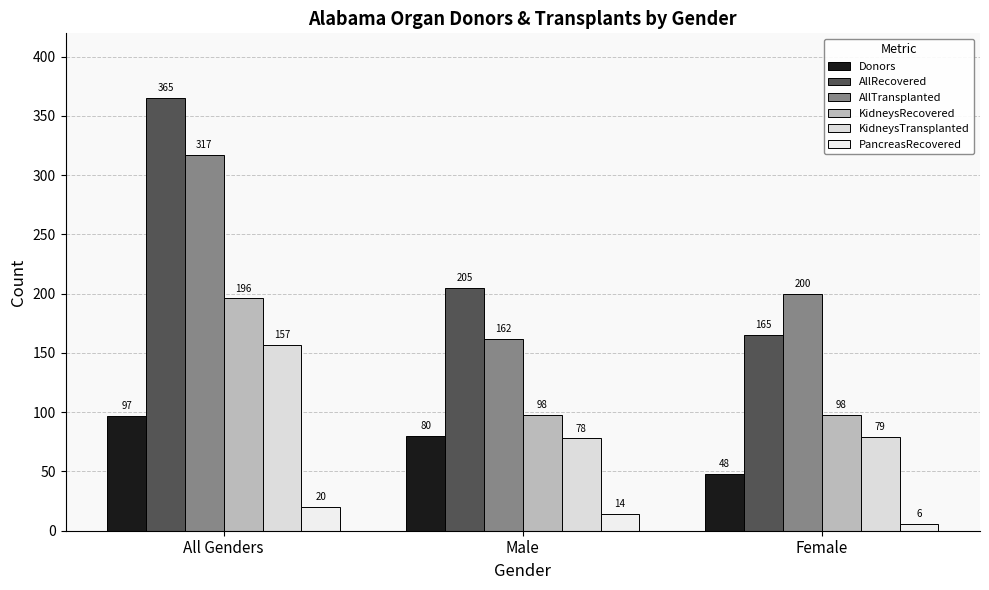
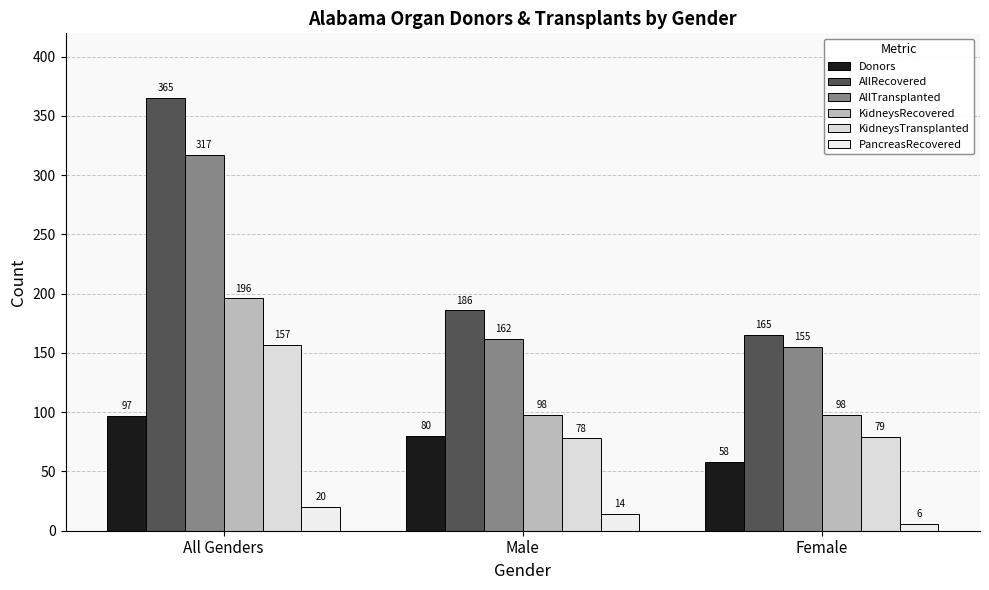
  {
    "Donors": {
      "All Genders": 97,
      "Male": 80,
-     "Female": 48
+     "Female": 58
    },
    "AllRecovered": {
      "All Genders": 365,
-     "Male": 205,
+     "Male": 186,
      "Female": 165
    },
    "AllTransplanted": {
      "All Genders": 317,
      "Male": 162,
-     "Female": 200
+     "Female": 155
    }
  }
